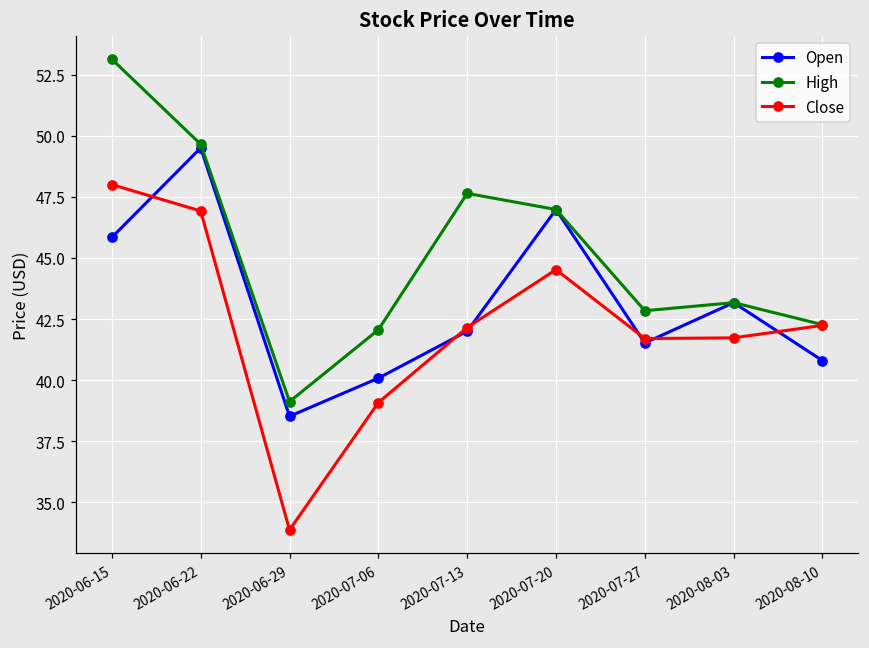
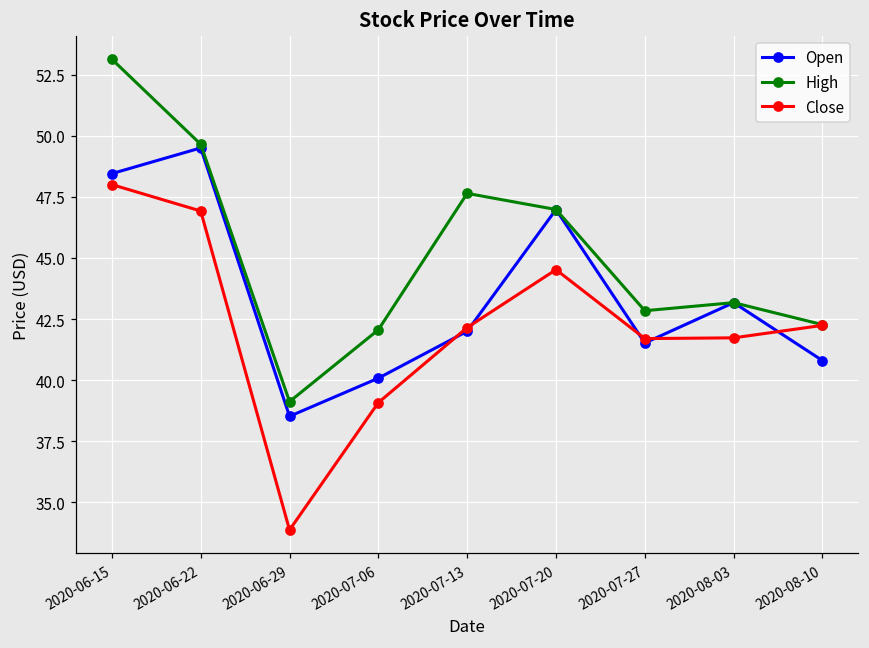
  {
    "Open": {
-     "2020-06-15": 45.8,
+     "2020-06-15": 48.5,
      "2020-06-22": 49.5,
      "2020-06-29": 38.5,
      "2020-07-06": 40.1,
      "2020-07-13": 42.0,
      "2020-07-27": 41.5,
      "2020-08-10": 40.8
    },
    "High": {
      "2020-06-15": 53.1,
      "2020-06-22": 49.7,
      "2020-06-29": 39.1,
      "2020-07-06": 42.1,
      "2020-07-13": 47.6,
      "2020-07-27": 42.8
    },
    "Close": {
      "2020-06-15": 48.0,
      "2020-06-22": 46.9,
      "2020-06-29": 33.9,
      "2020-07-06": 39.1,
      "2020-07-13": 42.2,
      "2020-07-20": 44.5,
      "2020-07-27": 41.7,
      "2020-08-03": 41.7
    }
  }
